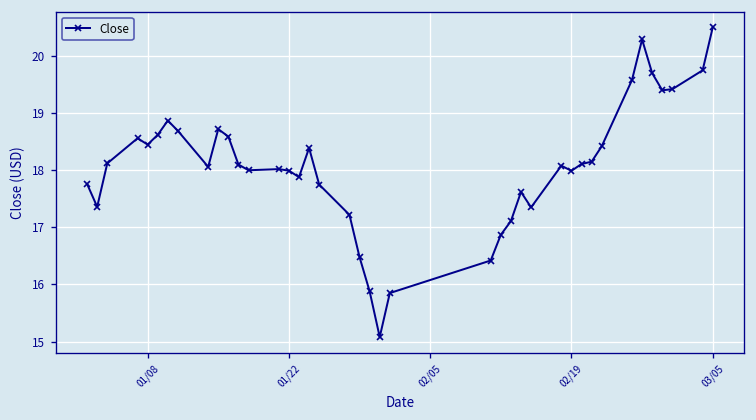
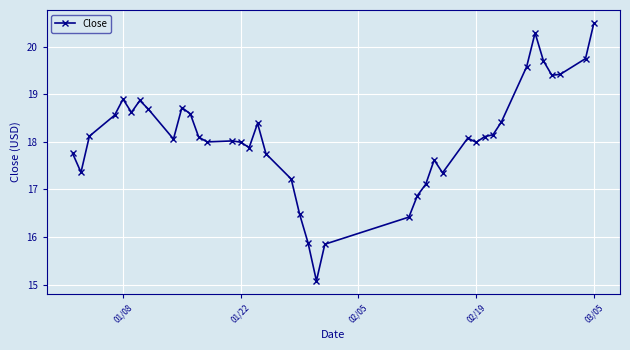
  {
-   "01/08": 18.5,
+   "01/08": 18.9,
    "01/22": 18.0,
    "02/19": 18.0,
    "03/05": 20.5
  }
